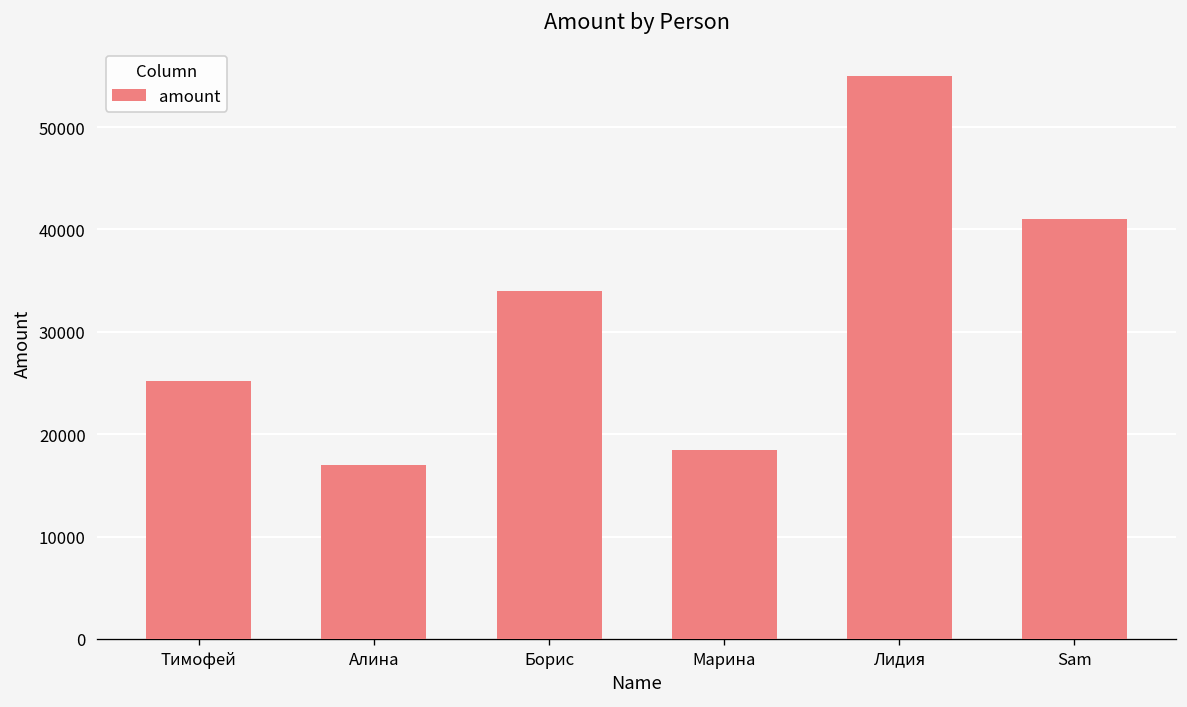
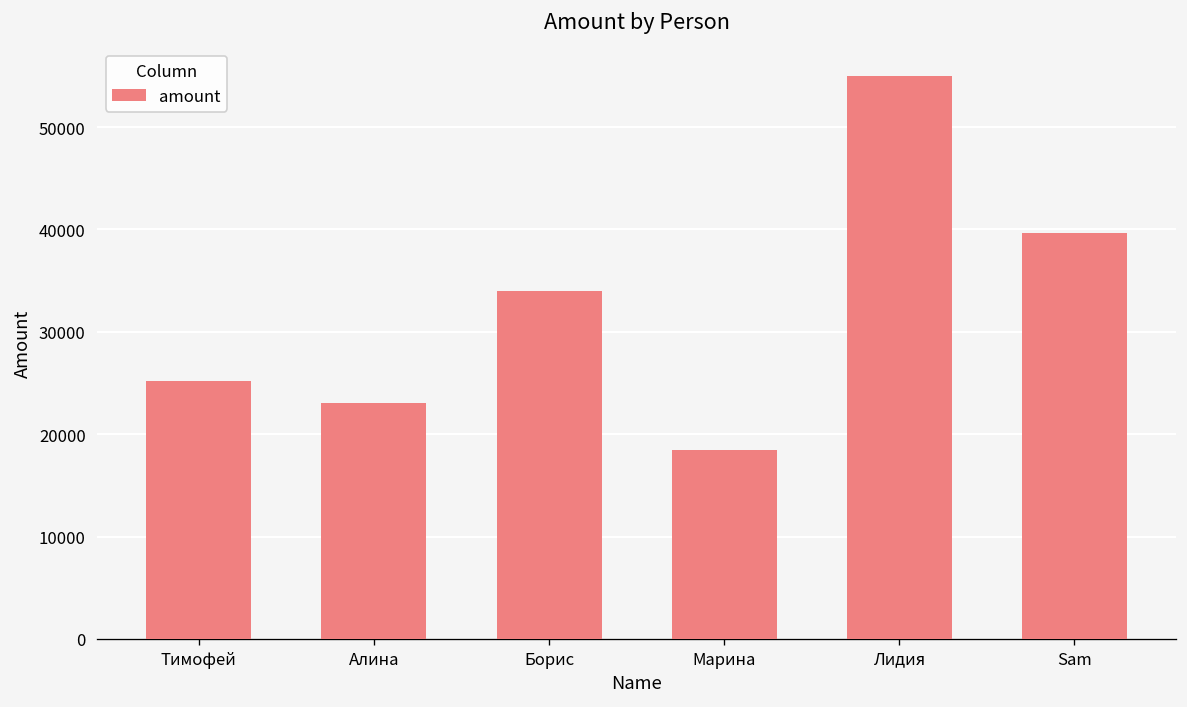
  {
    "Тимофей": 25000,
-   "Алина": 17000,
+   "Алина": 23000,
    "Борис": 34000,
    "Марина": 18000,
    "Лидия": 55000,
-   "Sam": 41000
+   "Sam": 40000
  }
